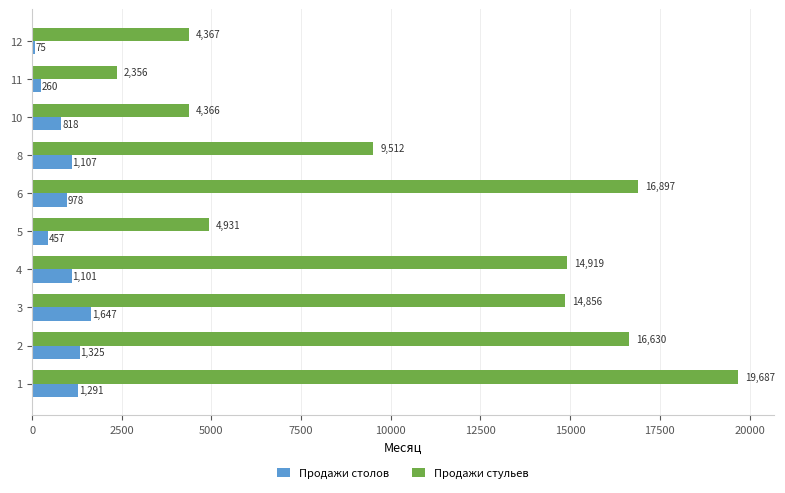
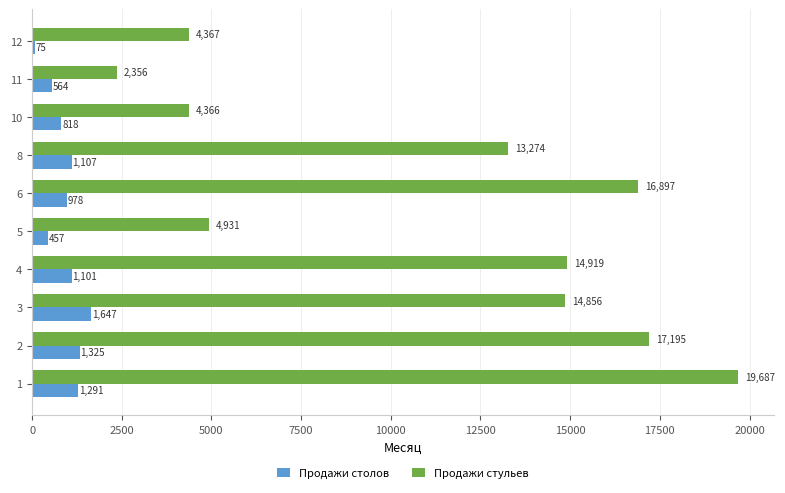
  {
    "Продажи столов": {
      "12": "75",
-     "11": "260",
+     "11": "564",
      "10": "818",
      "8": "1,107",
      "6": "978",
      "5": "457",
      "4": "1,101",
      "3": "1,647",
      "2": "1,325",
      "1": "1,291"
    },
    "Продажи стульев": {
      "12": "4,367",
      "11": "2,356",
      "10": "4,366",
-     "8": "9,512",
+     "8": "13,274",
      "6": "16,897",
      "5": "4,931",
      "4": "14,919",
      "3": "14,856",
-     "2": "16,630",
+     "2": "17,195",
      "1": "19,687"
    }
  }
